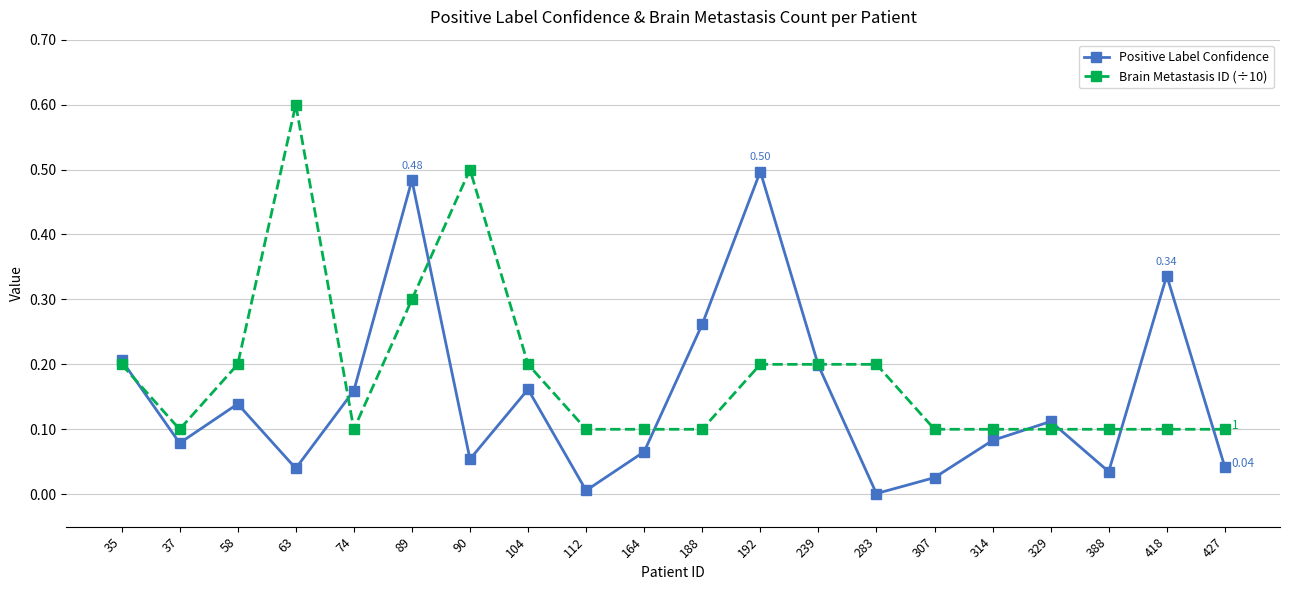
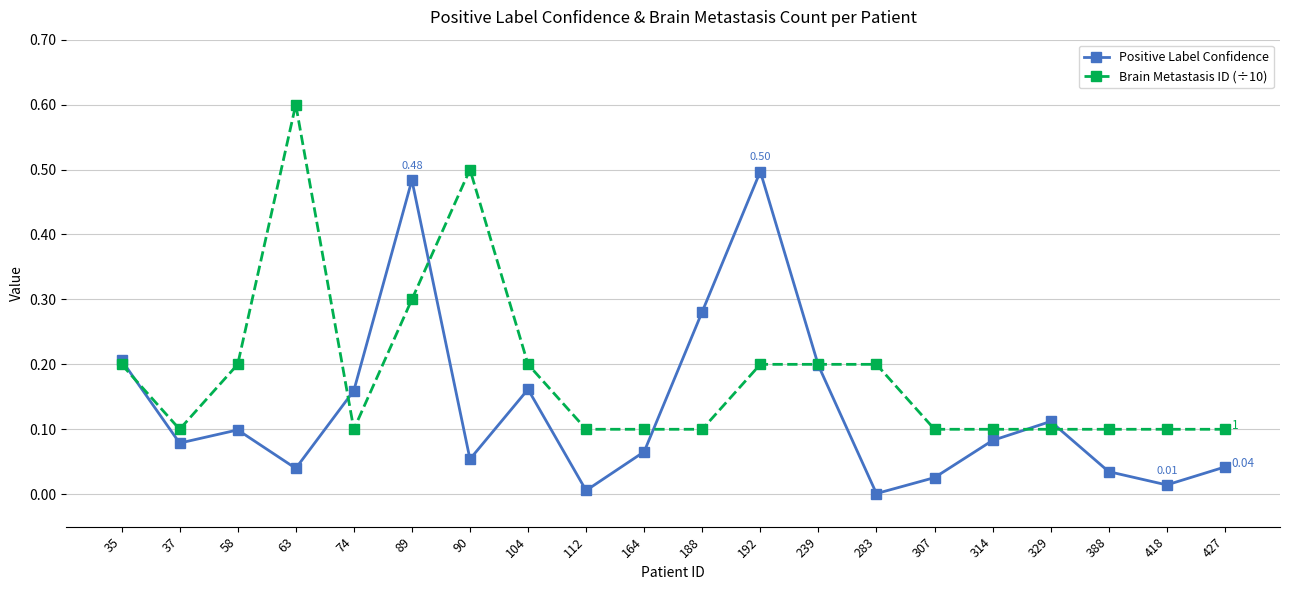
  {
    "Positive Label Confidence": {
-     "58": 0.14,
+     "58": 0.10,
      "89": 0.48,
-     "188": 0.26,
+     "188": 0.28,
      "192": 0.50,
-     "418": 0.34,
+     "418": 0.01,
      "427": 0.04
    },
    "Brain Metastasis ID (÷10)": {
      "35": 0.20,
      "37": 0.10,
      "58": 0.20,
      "63": 0.60,
      "74": 0.10,
      "89": 0.30,
      "90": 0.50,
      "104": 0.20,
      "112": 0.10,
      "164": 0.10,
      "188": 0.10,
      "192": 0.20,
      "283": 0.20,
      "307": 0.10,
      "314": 0.10,
      "329": 0.10,
      "388": 0.10,
      "418": 0.10
    }
  }
